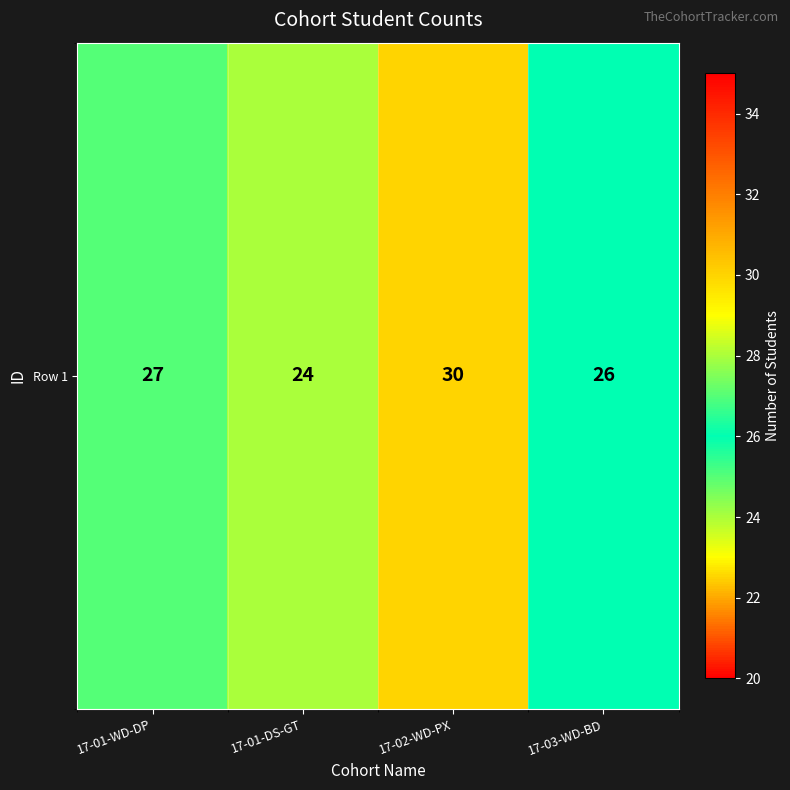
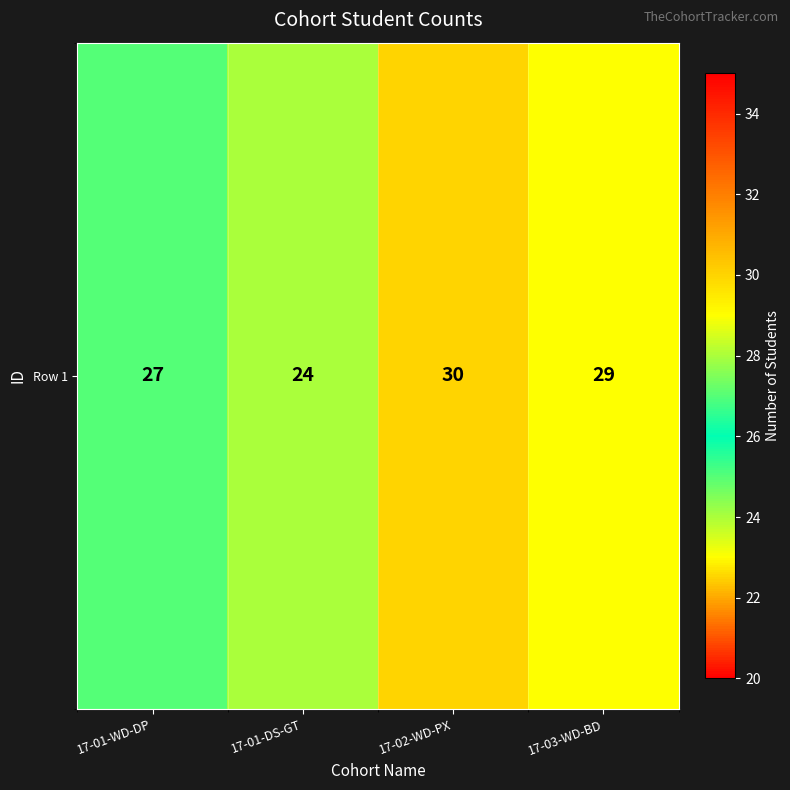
  {
    "Row 1": {
      "17-01-WD-DP": 27,
      "17-01-DS-GT": 24,
      "17-02-WD-PX": 30,
-     "17-03-WD-BD": 26
+     "17-03-WD-BD": 29
    }
  }
